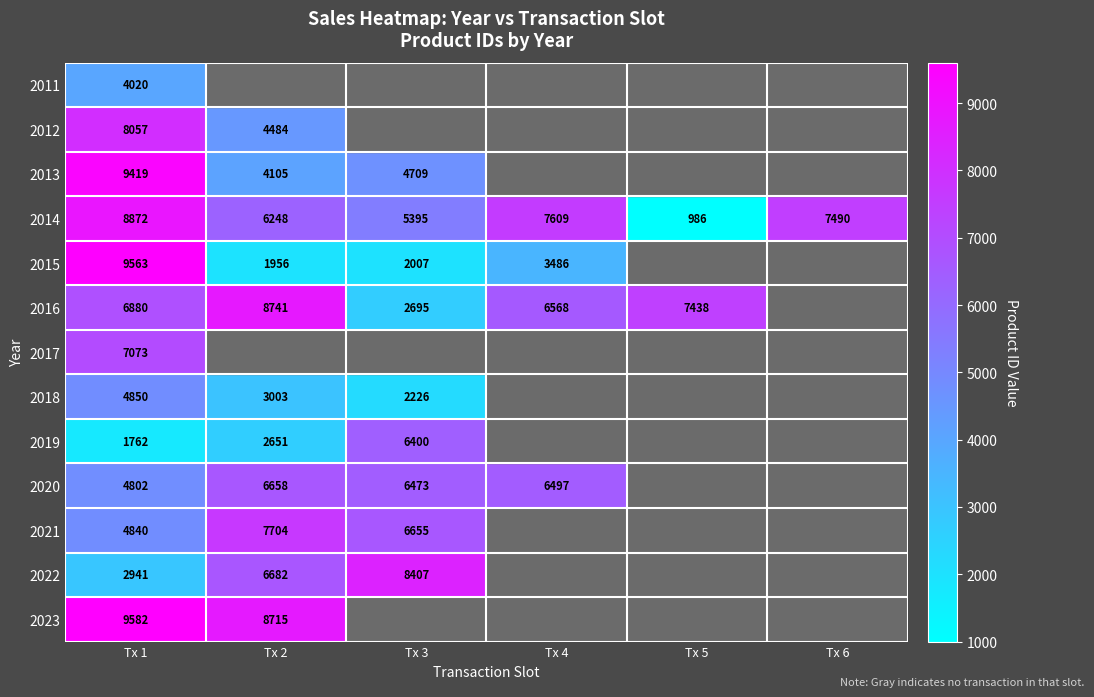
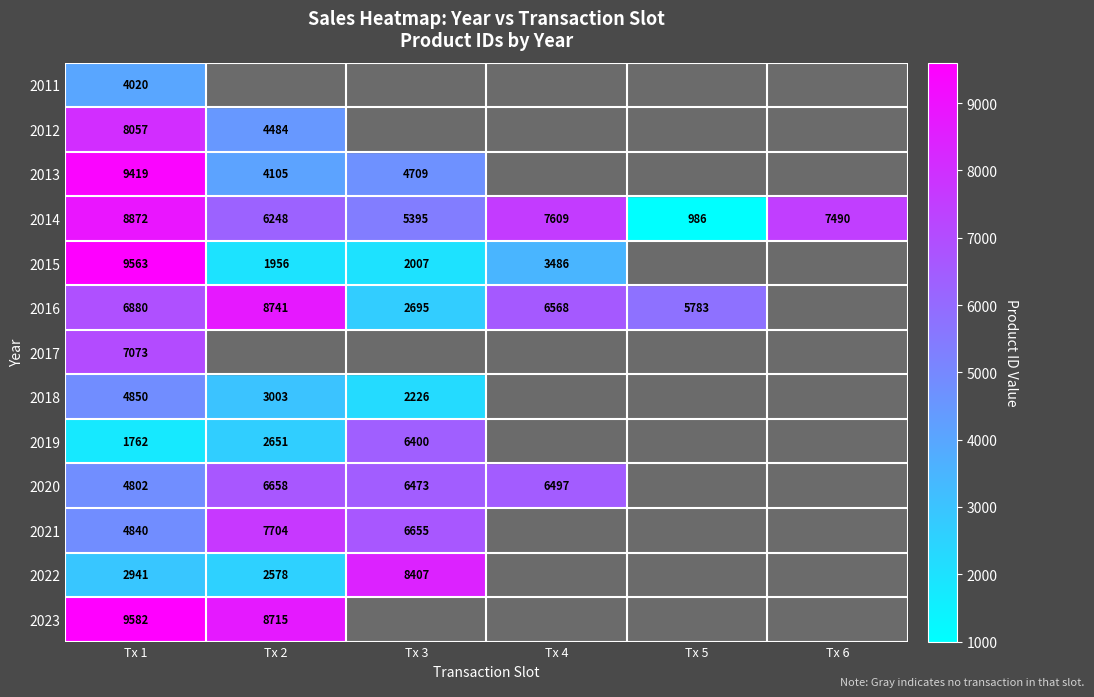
  {
    "2011": {
      "Tx 1": 4020
    },
    "2012": {
      "Tx 1": 8057,
      "Tx 2": 4484
    },
    "2013": {
      "Tx 1": 9419,
      "Tx 2": 4105,
      "Tx 3": 4709
    },
    "2014": {
      "Tx 1": 8872,
      "Tx 2": 6248,
      "Tx 3": 5395,
      "Tx 4": 7609,
      "Tx 5": 986,
      "Tx 6": 7490
    },
    "2015": {
      "Tx 1": 9563,
      "Tx 2": 1956,
      "Tx 3": 2007,
      "Tx 4": 3486
    },
    "2016": {
      "Tx 1": 6880,
      "Tx 2": 8741,
      "Tx 3": 2695,
      "Tx 4": 6568,
-     "Tx 5": 7438
+     "Tx 5": 5783
    },
    "2017": {
      "Tx 1": 7073
    },
    "2018": {
      "Tx 1": 4850,
      "Tx 2": 3003,
      "Tx 3": 2226
    },
    "2019": {
      "Tx 1": 1762,
      "Tx 2": 2651,
      "Tx 3": 6400
    },
    "2020": {
      "Tx 1": 4802,
      "Tx 2": 6658,
      "Tx 3": 6473,
      "Tx 4": 6497
    },
    "2021": {
      "Tx 1": 4840,
      "Tx 2": 7704,
      "Tx 3": 6655
    },
    "2022": {
      "Tx 1": 2941,
-     "Tx 2": 6682,
+     "Tx 2": 2578,
      "Tx 3": 8407
    },
    "2023": {
      "Tx 1": 9582,
      "Tx 2": 8715
    }
  }
